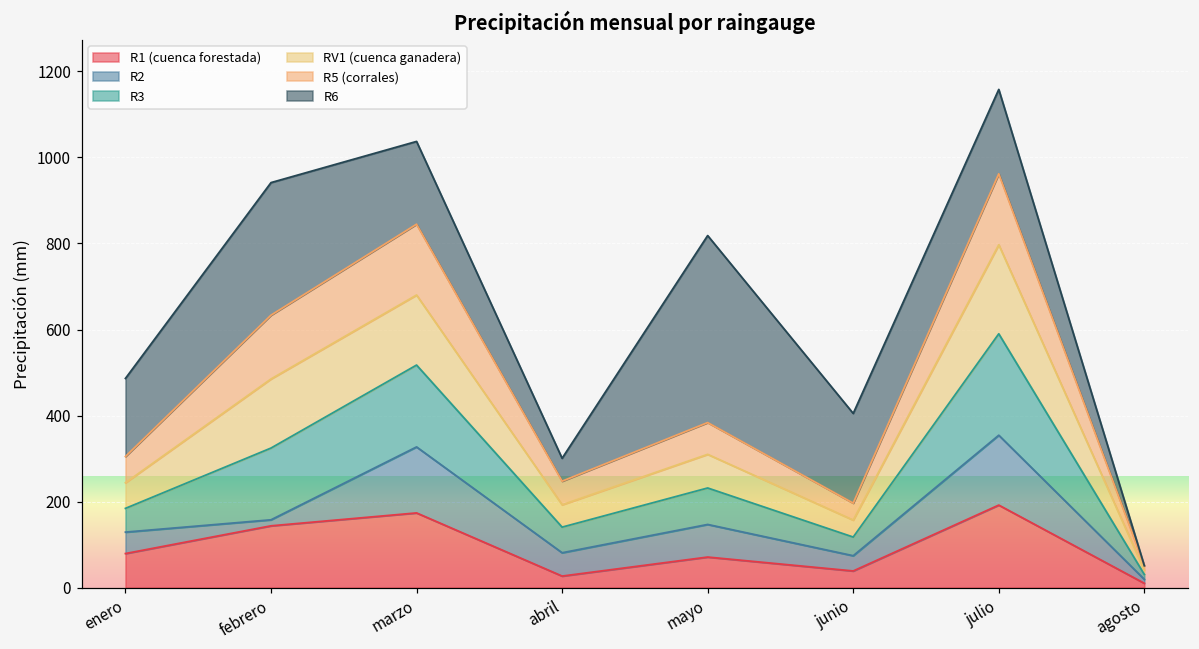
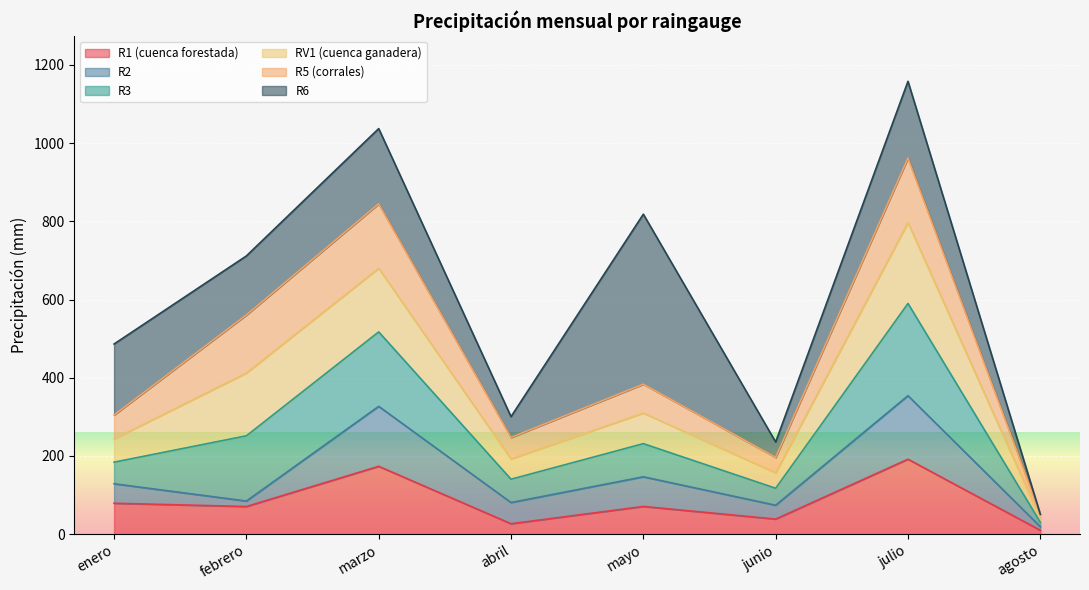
  {
    "R1 (cuenca forestada)": {
      "enero": 80,
-     "febrero": 140,
+     "febrero": 70,
      "marzo": 170,
      "abril": 30,
      "mayo": 70,
      "junio": 40,
      "julio": 190,
      "agosto": 10
    },
    "R6": {
      "enero": 180,
-     "febrero": 310,
+     "febrero": 150,
      "marzo": 190,
      "abril": 50,
      "mayo": 430,
-     "junio": 210,
+     "junio": 40,
      "julio": 200
    }
  }
